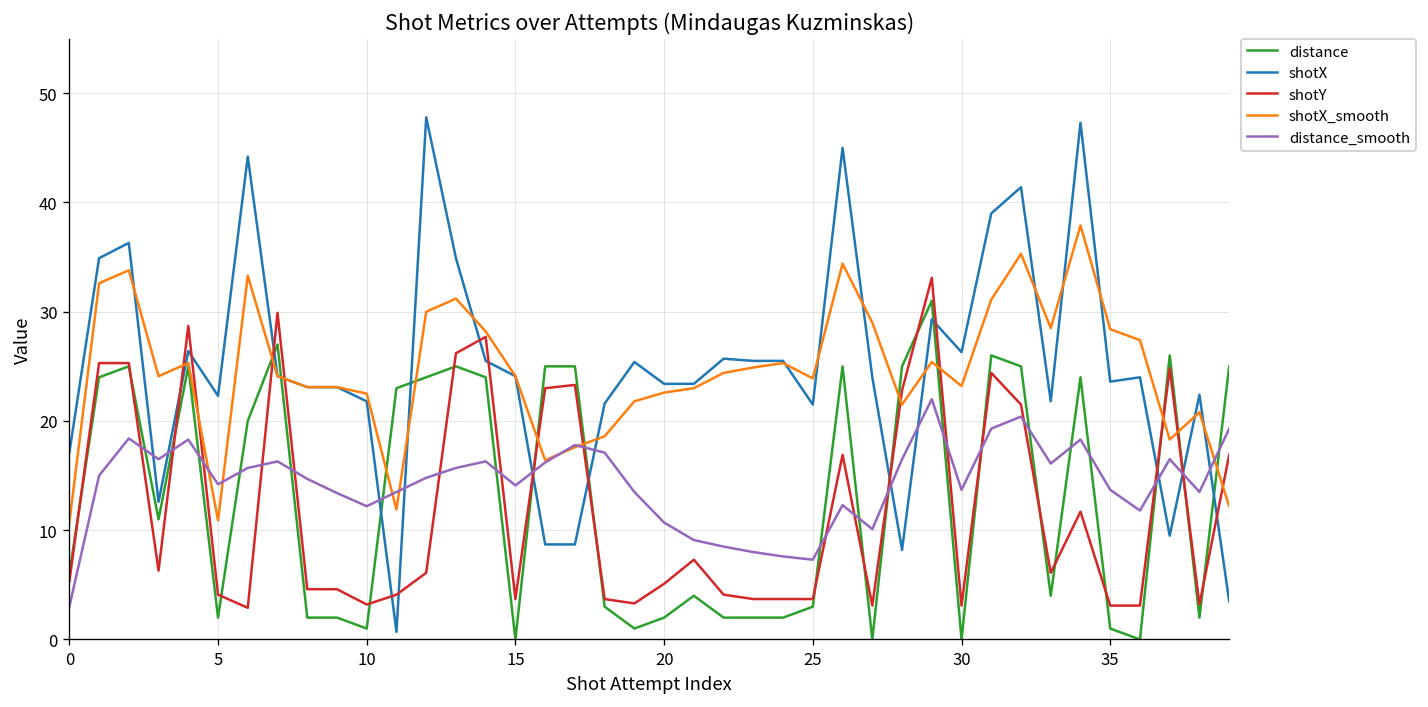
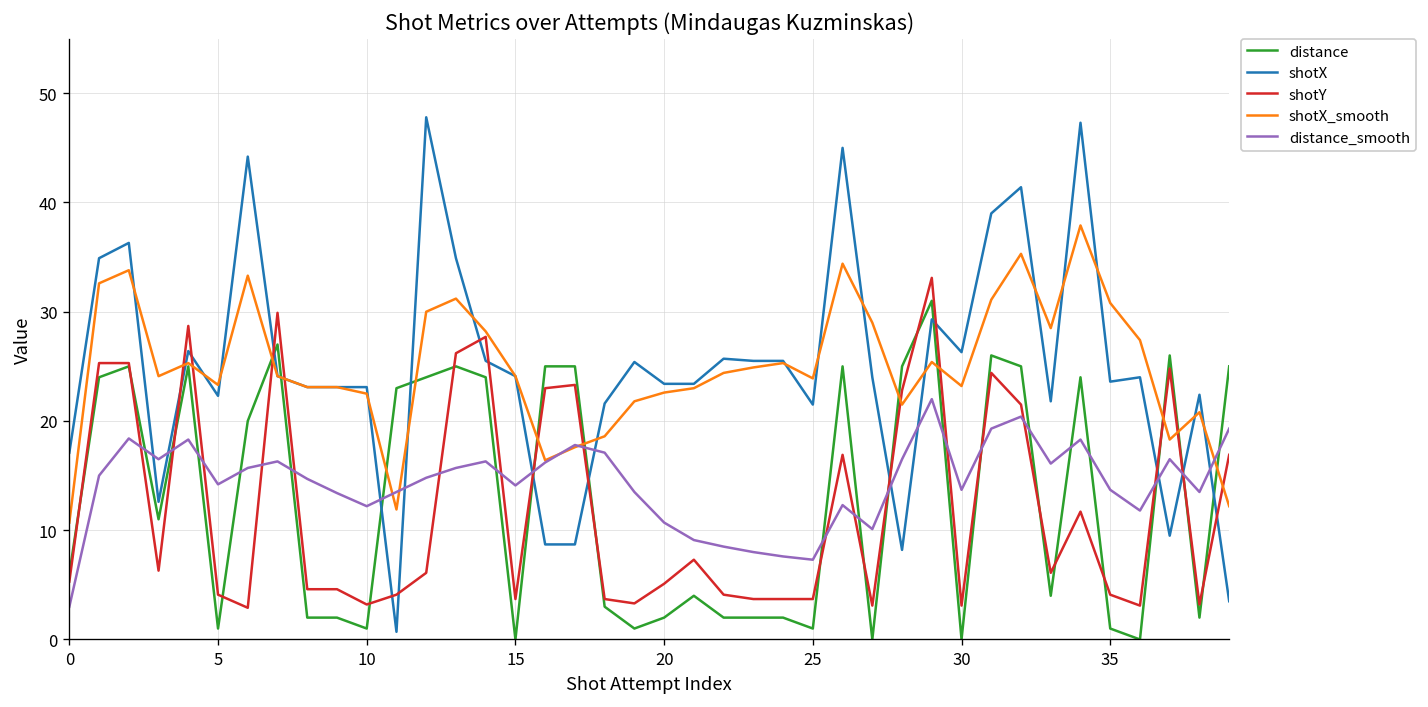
  {
    "distance": {
      "0": 6,
-     "5": 2,
+     "5": 1,
      "10": 1,
      "15": 0,
      "20": 2,
-     "25": 3,
+     "25": 1,
      "30": 0,
      "35": 1
    },
    "shotX": {
      "0": 17,
      "5": 22,
-     "10": 22,
+     "10": 23,
      "20": 23,
      "25": 22,
      "30": 26,
      "35": 24
    },
    "shotY": {
      "0": 5,
      "5": 4,
      "10": 3,
      "15": 4,
      "20": 5,
      "25": 4,
      "30": 3,
-     "35": 3
+     "35": 4
    },
    "shotX_smooth": {
      "0": 11,
-     "5": 11,
+     "5": 23,
      "10": 23,
      "20": 23,
      "25": 24,
      "30": 23,
-     "35": 28
+     "35": 31
    },
    "distance_smooth": {
      "0": 3,
      "5": 14,
      "10": 12,
      "15": 14,
      "20": 11,
      "25": 7,
      "30": 14,
      "35": 14
    }
  }
